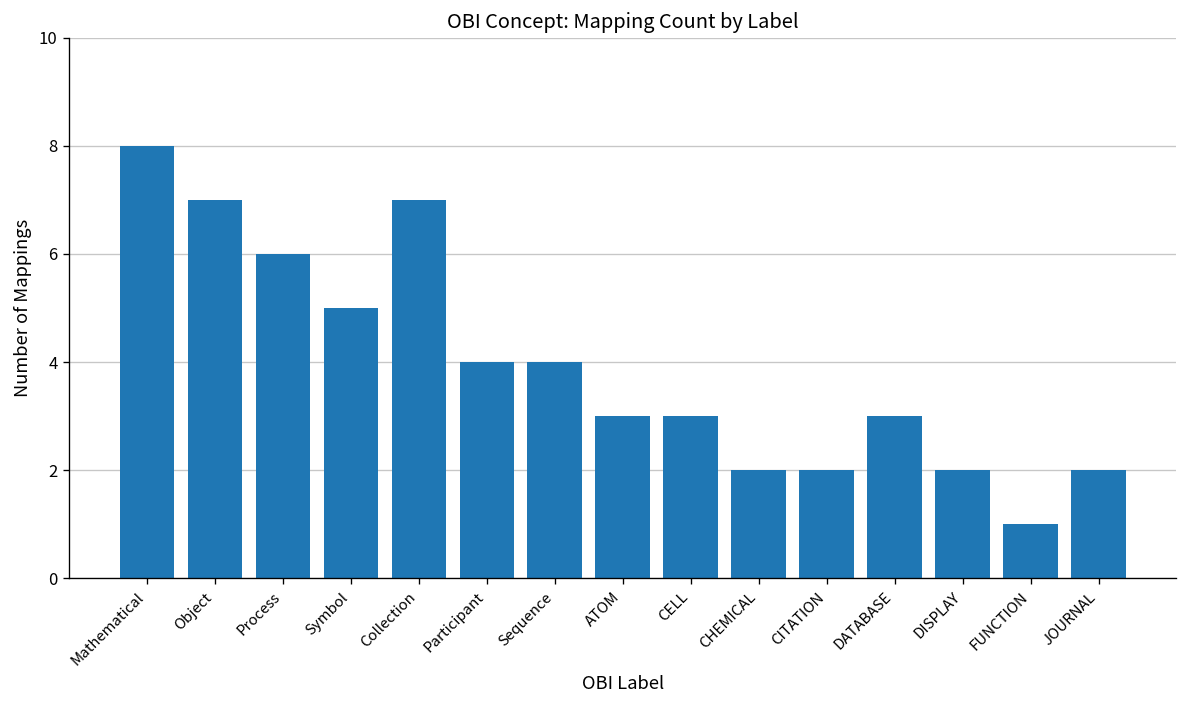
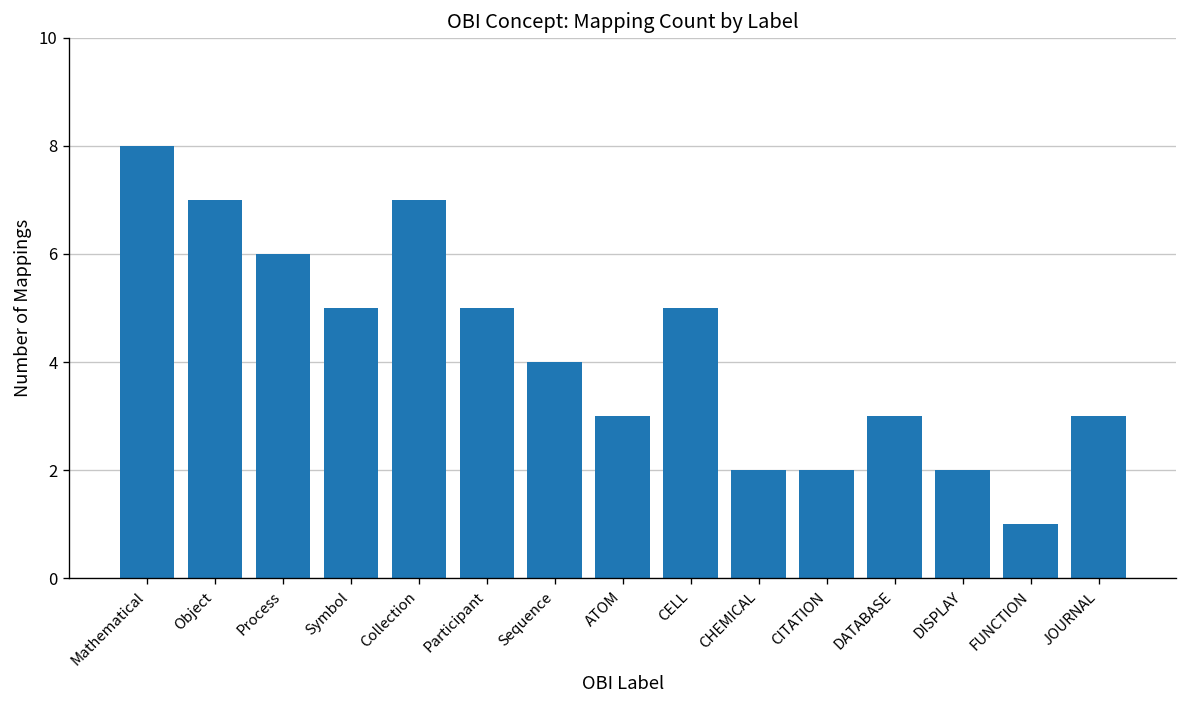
  {
    "Mathematical": 8,
    "Object": 7,
    "Process": 6,
    "Symbol": 5,
    "Collection": 7,
-   "Participant": 4,
+   "Participant": 5,
    "Sequence": 4,
    "ATOM": 3,
-   "CELL": 3,
+   "CELL": 5,
    "CHEMICAL": 2,
    "CITATION": 2,
    "DATABASE": 3,
    "DISPLAY": 2,
    "FUNCTION": 1,
-   "JOURNAL": 2
+   "JOURNAL": 3
  }
